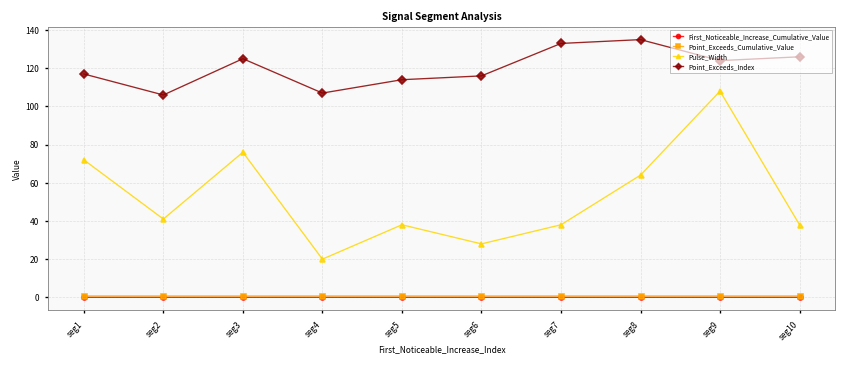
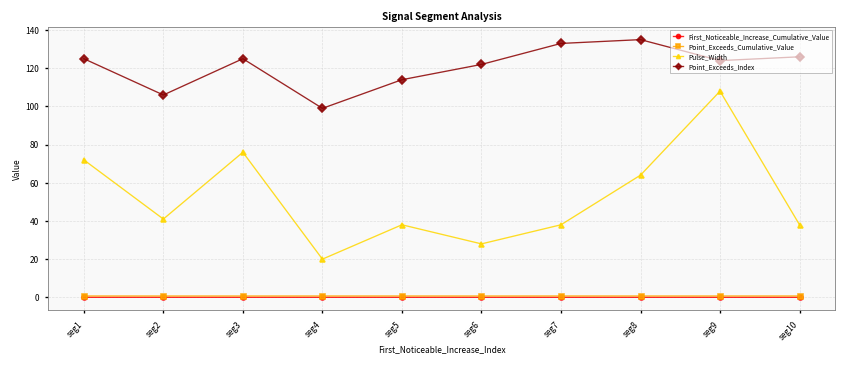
  {
    "Point_Exceeds_Index": {
-     "seg1": 117,
+     "seg1": 125,
      "seg2": 106,
      "seg3": 125,
-     "seg4": 107,
+     "seg4": 99,
      "seg5": 114,
-     "seg6": 116,
+     "seg6": 122,
      "seg7": 133,
      "seg8": 135
    }
  }
